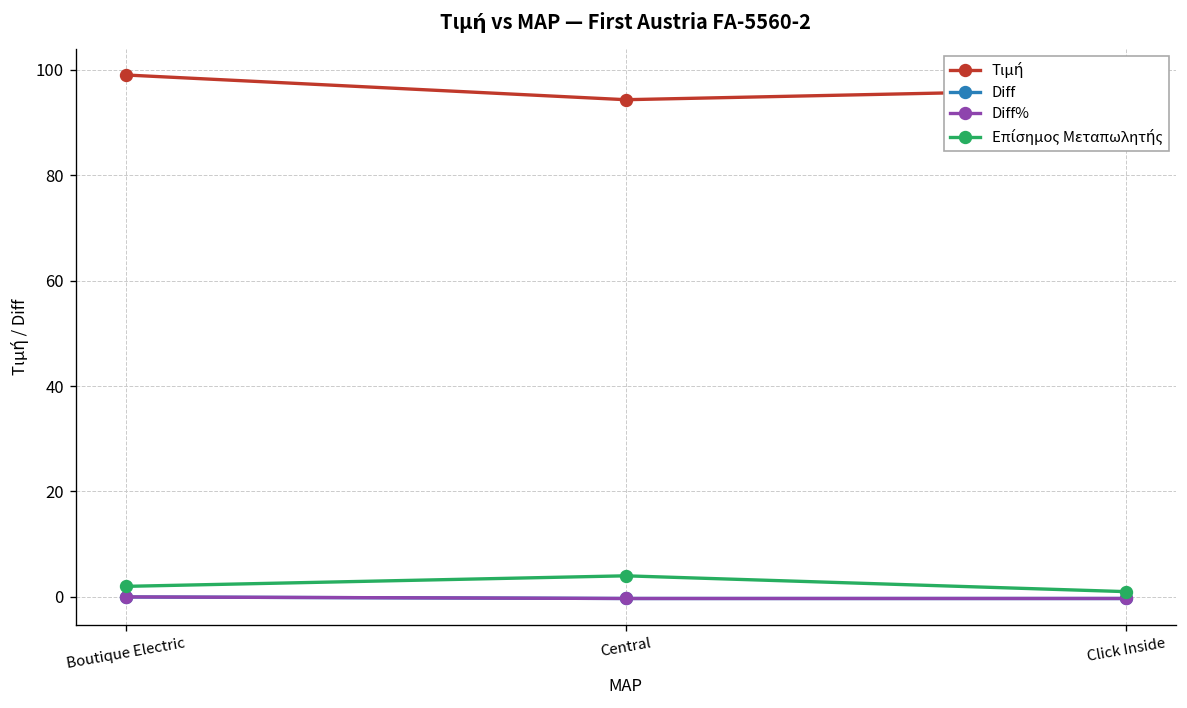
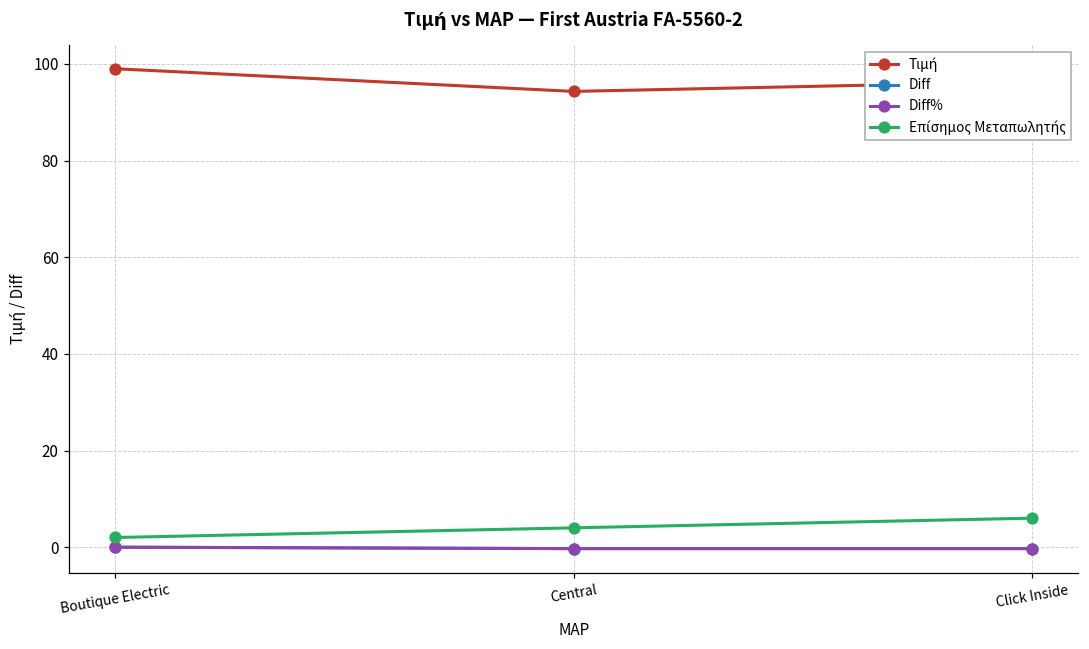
  {
    "Τιμή": {
      "Boutique Electric": 99,
      "Central": 94
    },
    "Επίσημος Μεταπωλητής": {
      "Boutique Electric": 2,
      "Central": 4,
-     "Click Inside": 1
+     "Click Inside": 6
    }
  }
